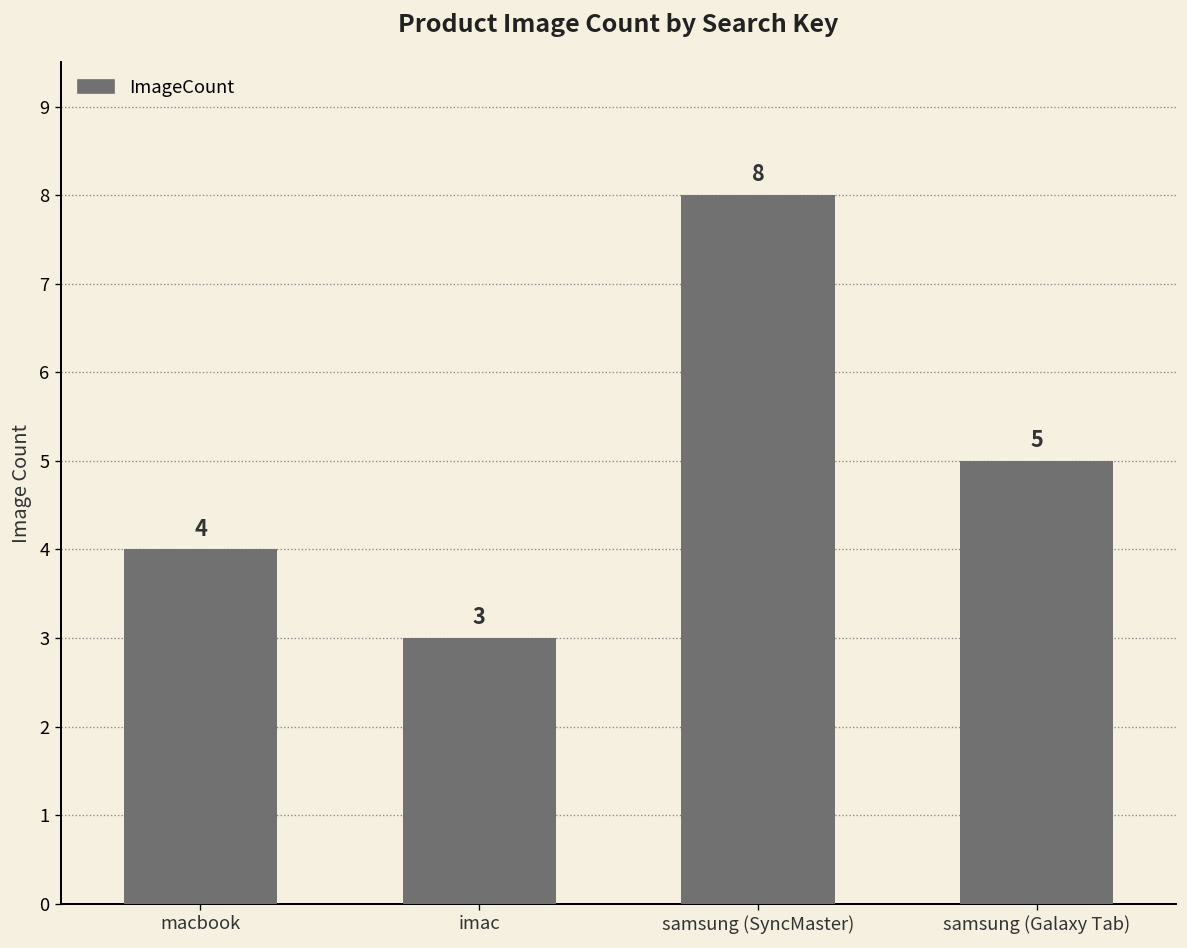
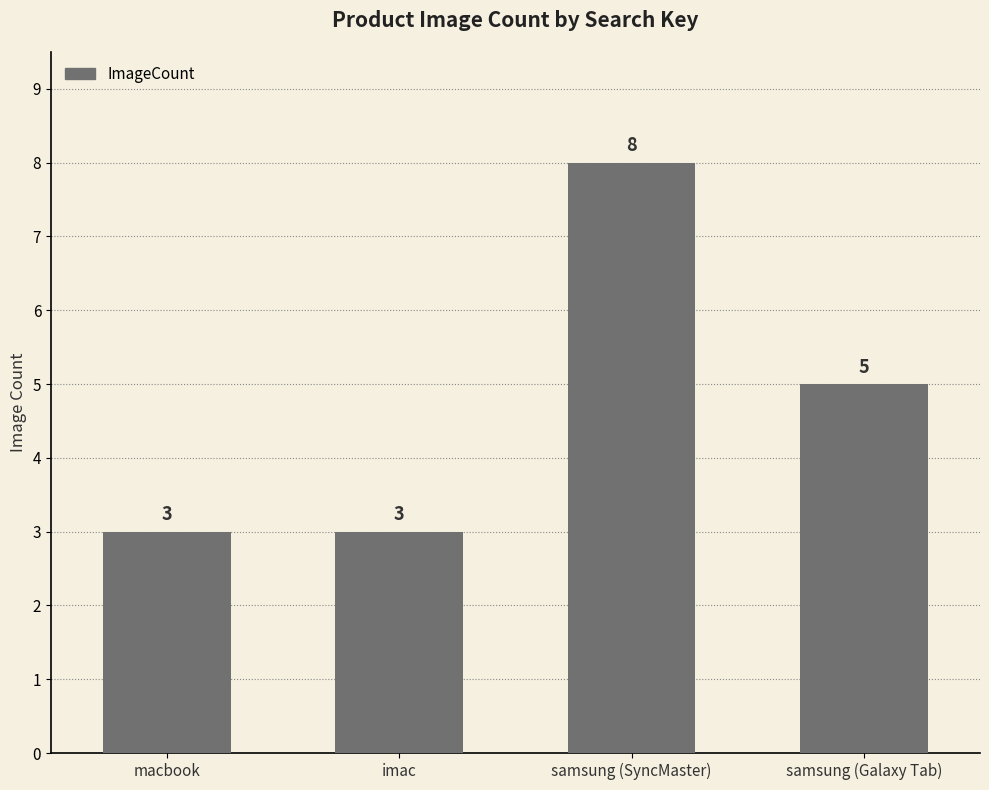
  {
-   "macbook": 4,
+   "macbook": 3,
    "imac": 3,
    "samsung (SyncMaster)": 8,
    "samsung (Galaxy Tab)": 5
  }
